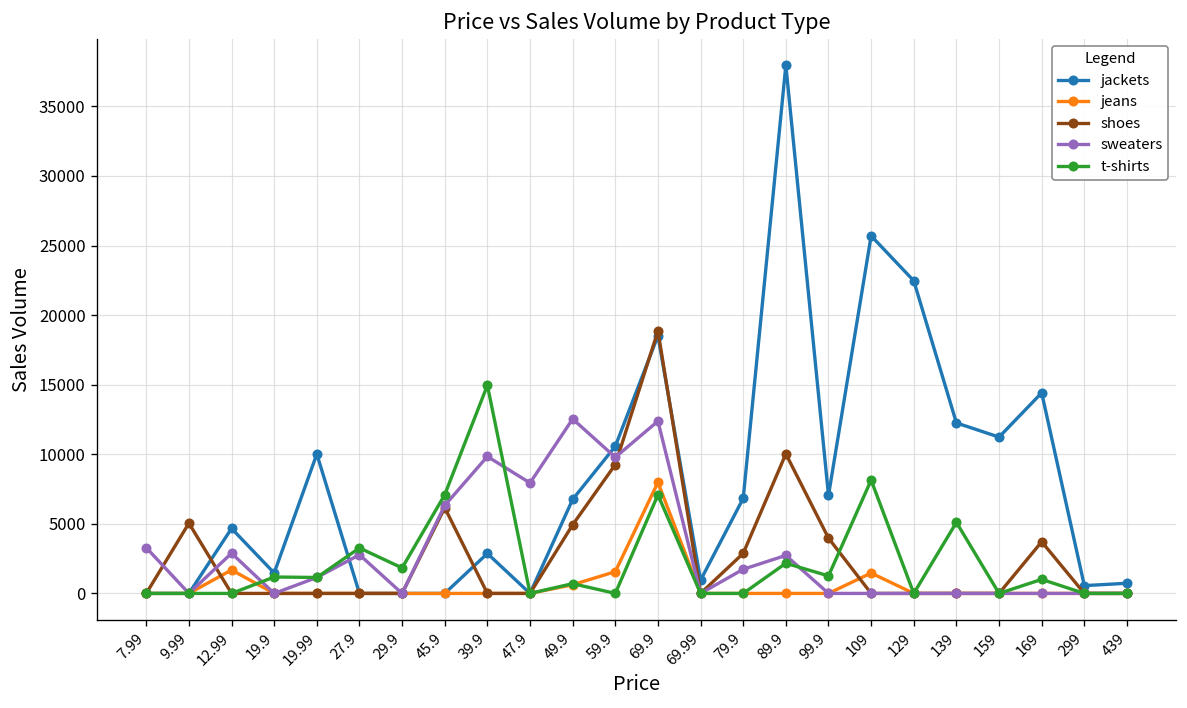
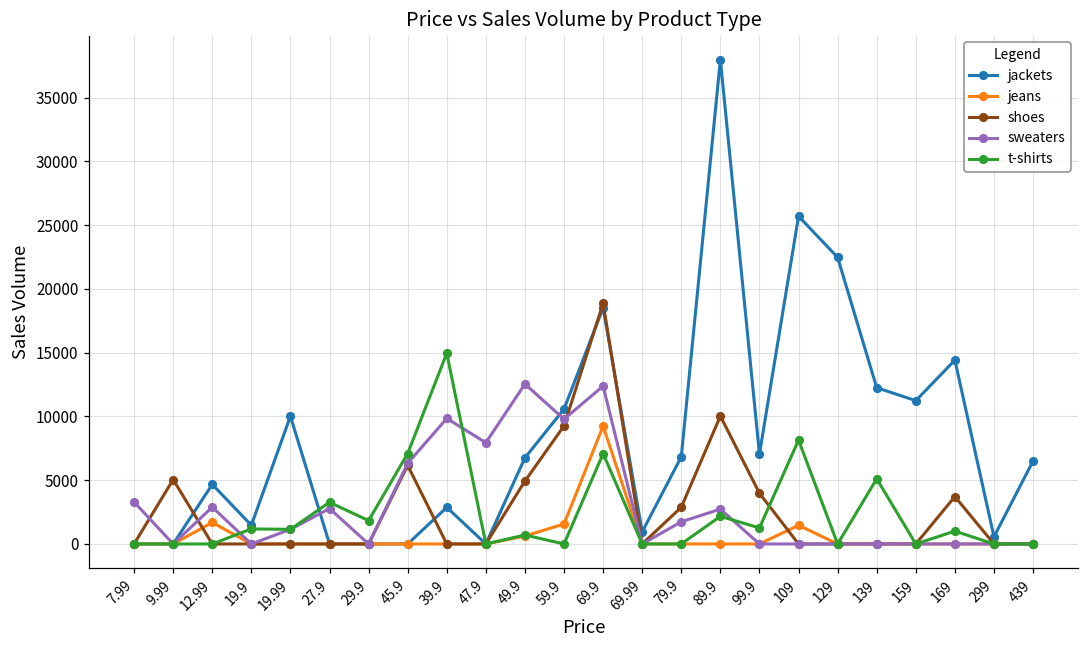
  {
    "jackets": {
      "12.99": 4700,
      "19.9": 1500,
      "19.99": 10000,
      "39.9": 2900,
      "49.9": 6800,
      "59.9": 10600,
      "69.9": 18500,
      "69.99": 1000,
      "79.9": 6800,
      "89.9": 38000,
      "99.9": 7000,
      "109": 25700,
      "129": 22500,
      "139": 12300,
      "159": 11200,
      "169": 14400,
      "299": 600,
-     "439": 700
+     "439": 6500
    },
    "jeans": {
      "12.99": 1700,
      "59.9": 1600,
-     "69.9": 8000,
+     "69.9": 9200,
      "89.9": 0,
      "109": 1500
    },
    "shoes": {
      "9.99": 5000,
      "49.9": 4900,
      "59.9": 9300,
      "69.9": 18900,
      "79.9": 2900,
      "89.9": 10000,
      "99.9": 4000,
      "169": 3700
    },
    "sweaters": {
      "7.99": 3300,
      "12.99": 2900,
      "27.9": 2800,
      "39.9": 9800,
      "47.9": 7900,
      "49.9": 12500,
      "59.9": 9800,
      "69.9": 12400,
      "79.9": 1700,
      "89.9": 2700
    },
    "t-shirts": {
      "19.9": 1200,
      "27.9": 3300,
      "29.9": 1800,
      "45.9": 7100,
      "39.9": 15000,
      "59.9": 0,
      "69.9": 7100,
      "89.9": 2200,
      "99.9": 1300,
      "109": 8100,
      "139": 5100,
      "169": 1000
    }
  }
